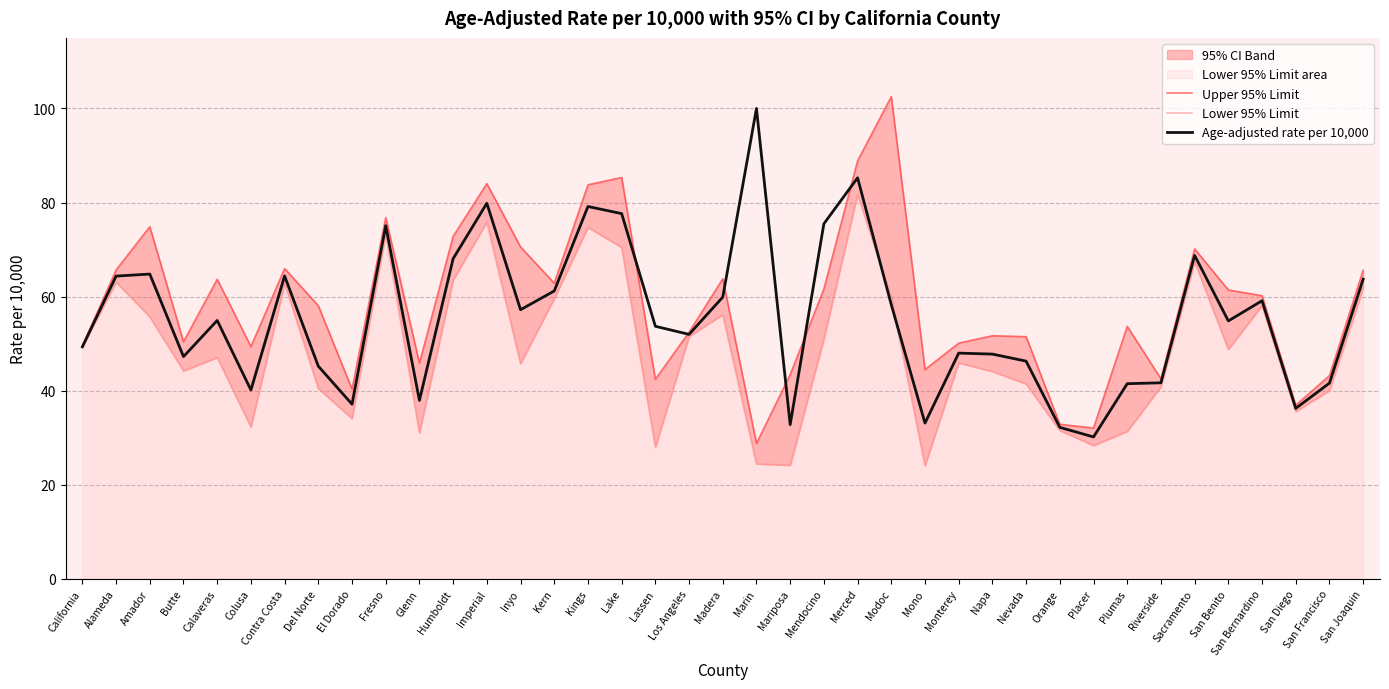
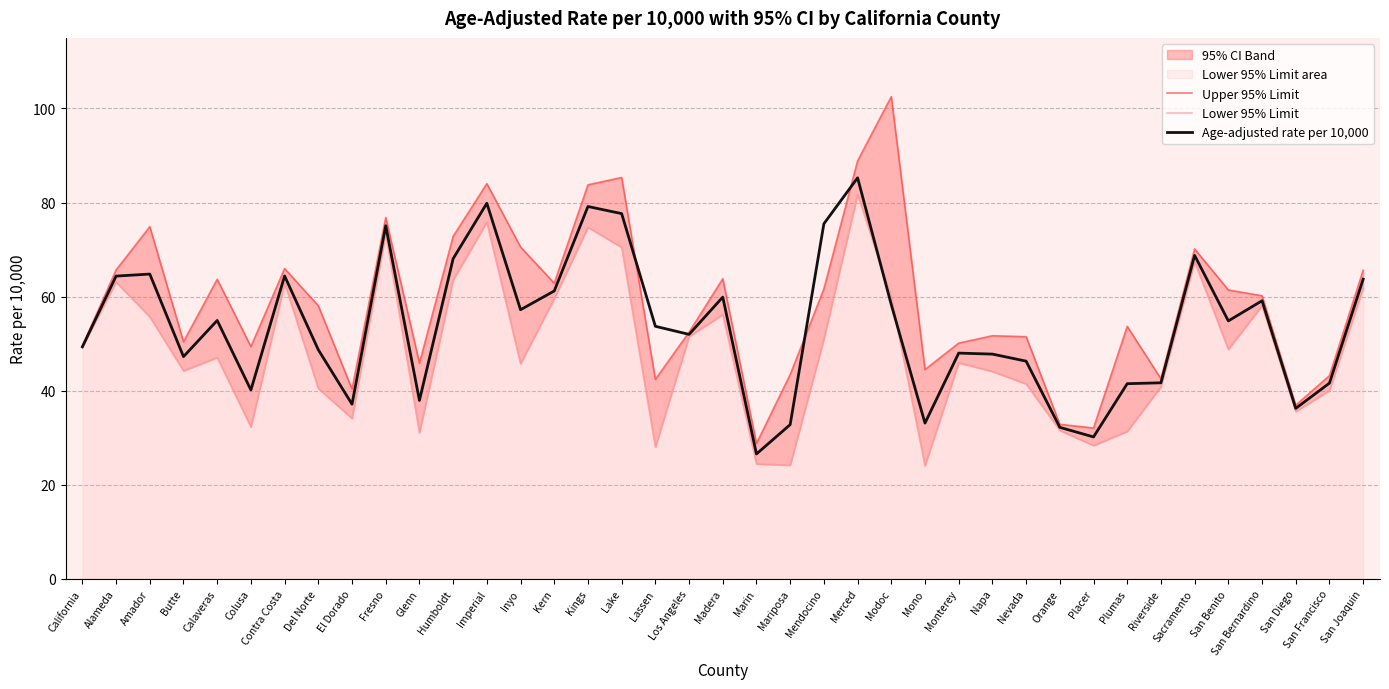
  {
    "95% CI Band": {
      "Alameda": 66,
      "Amador": 75,
      "Butte": 50,
      "Calaveras": 64,
      "Colusa": 49,
      "Contra Costa": 66,
      "Del Norte": 58,
      "El Dorado": 40,
      "Fresno": 77,
      "Glenn": 46,
      "Humboldt": 73,
      "Imperial": 84,
      "Inyo": 71,
      "Kern": 63,
      "Kings": 84,
      "Lake": 85,
      "Lassen": 42,
      "Madera": 64,
      "Marin": 29,
      "Mariposa": 43,
      "Mendocino": 62,
      "Merced": 89,
      "Modoc": 103,
      "Mono": 45,
      "Monterey": 50,
      "Napa": 52,
      "Nevada": 51,
      "Orange": 33,
      "Placer": 32,
      "Plumas": 54,
      "Riverside": 43,
      "Sacramento": 70,
      "San Benito": 61,
      "San Bernardino": 60,
      "San Diego": 37,
      "San Francisco": 43,
      "San Joaquin": 66
    },
    "Lower 95% Limit area": {
      "Alameda": 63,
      "Amador": 56,
      "Butte": 44,
      "Calaveras": 47,
      "Colusa": 32,
      "Contra Costa": 63,
      "Del Norte": 40,
      "El Dorado": 34,
      "Fresno": 73,
      "Glenn": 31,
      "Humboldt": 64,
      "Imperial": 76,
      "Inyo": 46,
      "Kern": 60,
      "Kings": 75,
      "Lake": 70,
      "Lassen": 28,
      "Madera": 56,
      "Marin": 24,
      "Mariposa": 24,
      "Mendocino": 51,
      "Merced": 82,
      "Modoc": 60,
      "Mono": 24,
      "Monterey": 46,
      "Napa": 44,
      "Nevada": 41,
      "Orange": 32,
      "Placer": 28,
      "Plumas": 31,
      "Riverside": 41,
      "Sacramento": 67,
      "San Benito": 49,
      "San Bernardino": 58,
      "San Diego": 36,
      "San Francisco": 40,
      "San Joaquin": 62
    },
    "Age-adjusted rate per 10,000": {
      "Alameda": 64,
      "Amador": 65,
      "Butte": 47,
      "Calaveras": 55,
      "Colusa": 40,
      "Contra Costa": 64,
-     "Del Norte": 45,
+     "Del Norte": 49,
      "El Dorado": 37,
      "Fresno": 75,
      "Glenn": 38,
      "Humboldt": 68,
      "Imperial": 80,
      "Inyo": 57,
      "Kern": 61,
      "Kings": 79,
      "Lake": 78,
      "Lassen": 54,
      "Madera": 60,
-     "Marin": 100,
+     "Marin": 27,
      "Mariposa": 33,
      "Mendocino": 75,
      "Merced": 85,
      "Modoc": 58,
      "Mono": 33,
      "Monterey": 48,
      "Napa": 48,
      "Nevada": 46,
      "Orange": 32,
      "Placer": 30,
      "Plumas": 42,
      "Riverside": 42,
      "Sacramento": 69,
      "San Benito": 55,
      "San Bernardino": 59,
      "San Diego": 36,
      "San Francisco": 42,
      "San Joaquin": 64
    }
  }
